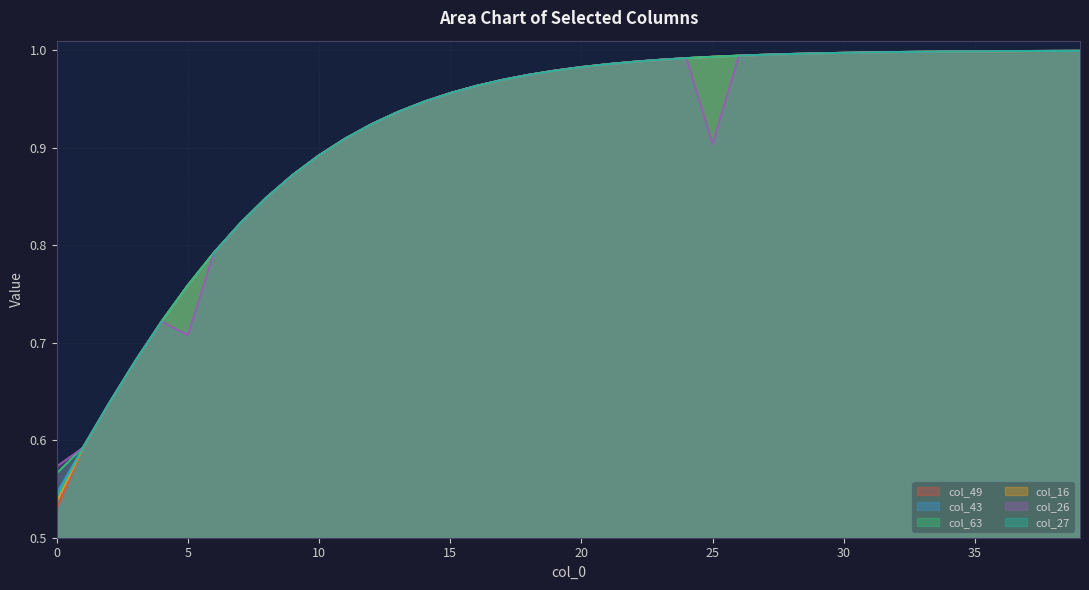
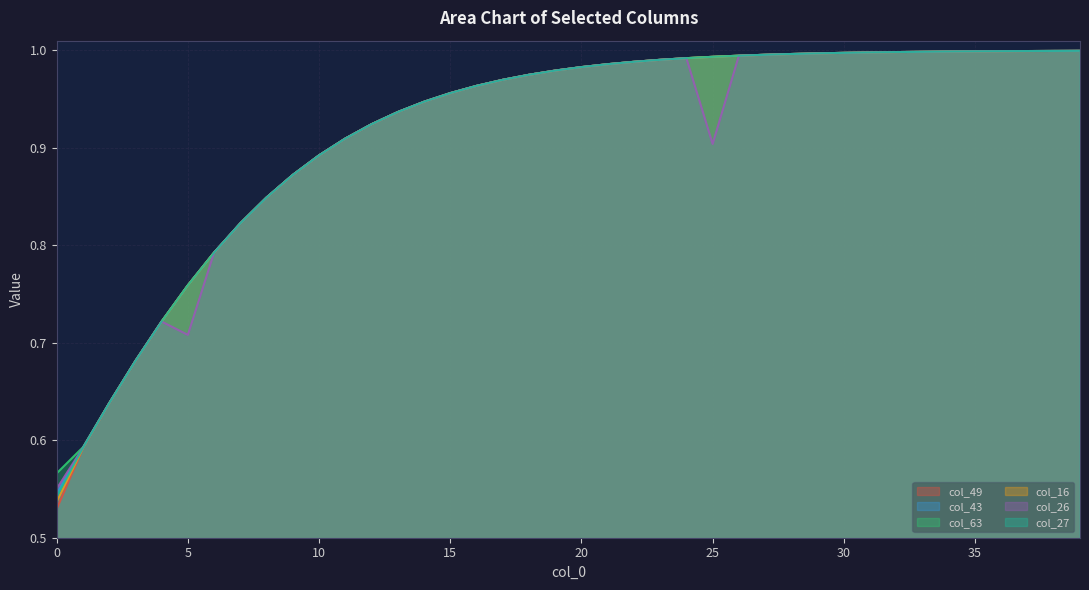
  {
    "col_26": {
-     "0": 0.57,
+     "0": 0.55,
      "5": 0.71,
      "25": 0.90
    }
  }
